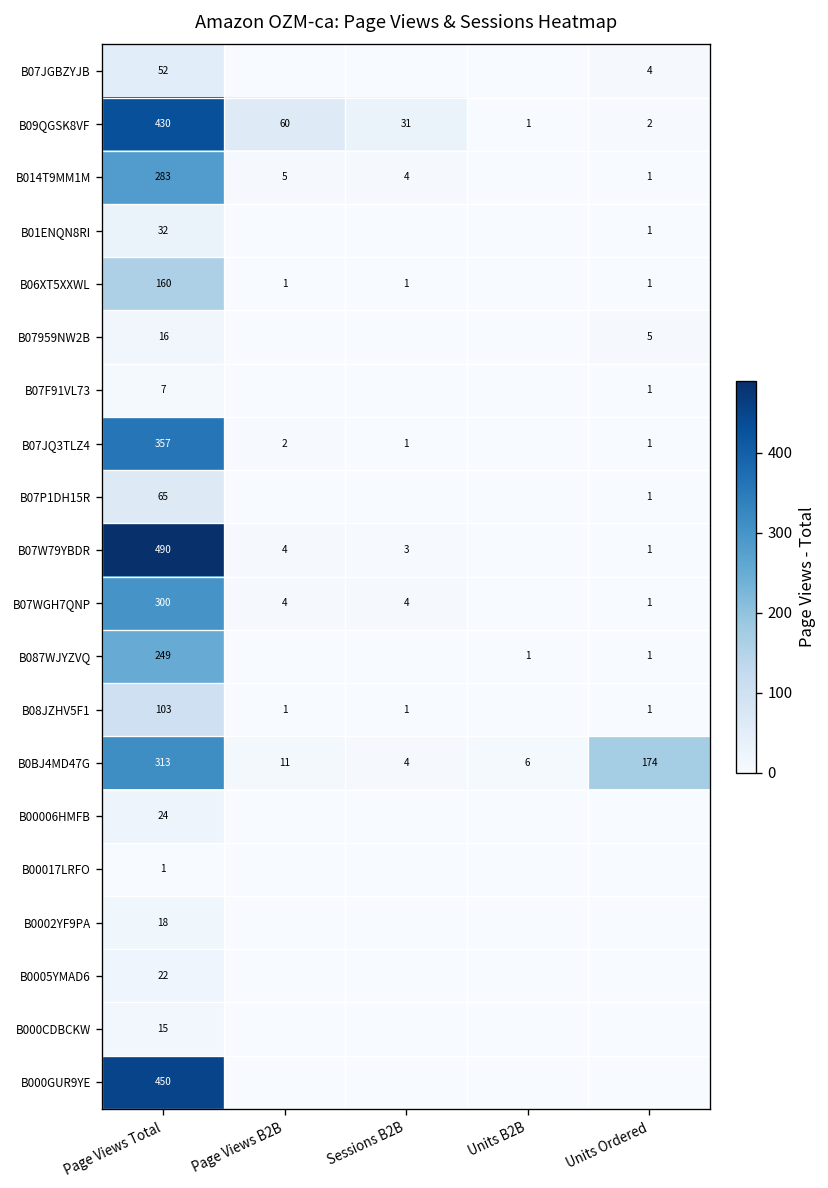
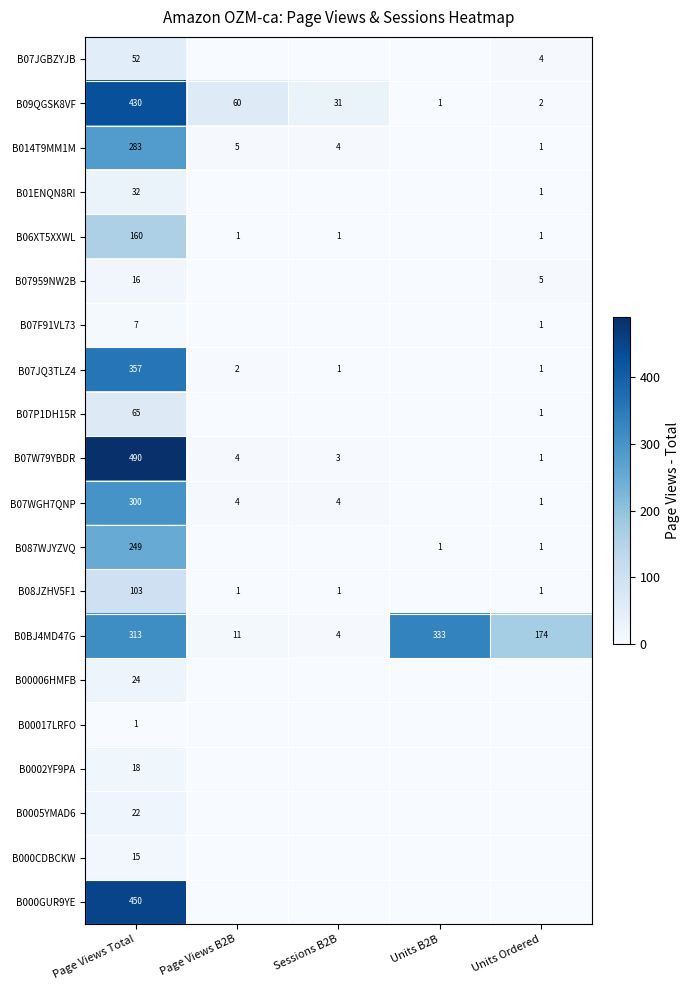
  {
    "B07JGBZYJB": {
      "Page Views Total": 52,
      "Units Ordered": 4
    },
    "B09QGSK8VF": {
      "Page Views Total": 430,
      "Page Views B2B": 60,
      "Sessions B2B": 31,
      "Units B2B": 1,
      "Units Ordered": 2
    },
    "B014T9MM1M": {
      "Page Views Total": 283,
      "Page Views B2B": 5,
      "Sessions B2B": 4,
      "Units Ordered": 1
    },
    "B01ENQN8RI": {
      "Page Views Total": 32,
      "Units Ordered": 1
    },
    "B06XT5XXWL": {
      "Page Views Total": 160,
      "Page Views B2B": 1,
      "Sessions B2B": 1,
      "Units Ordered": 1
    },
    "B07959NW2B": {
      "Page Views Total": 16,
      "Units Ordered": 5
    },
    "B07F91VL73": {
      "Page Views Total": 7,
      "Units Ordered": 1
    },
    "B07JQ3TLZ4": {
      "Page Views Total": 357,
      "Page Views B2B": 2,
      "Sessions B2B": 1,
      "Units Ordered": 1
    },
    "B07P1DH15R": {
      "Page Views Total": 65,
      "Units Ordered": 1
    },
    "B07W79YBDR": {
      "Page Views Total": 490,
      "Page Views B2B": 4,
      "Sessions B2B": 3,
      "Units Ordered": 1
    },
    "B07WGH7QNP": {
      "Page Views Total": 300,
      "Page Views B2B": 4,
      "Sessions B2B": 4,
      "Units Ordered": 1
    },
    "B087WJYZVQ": {
      "Page Views Total": 249,
      "Units B2B": 1,
      "Units Ordered": 1
    },
    "B08JZHV5F1": {
      "Page Views Total": 103,
      "Page Views B2B": 1,
      "Sessions B2B": 1,
      "Units Ordered": 1
    },
    "B0BJ4MD47G": {
      "Page Views Total": 313,
      "Page Views B2B": 11,
      "Sessions B2B": 4,
-     "Units B2B": 6,
+     "Units B2B": 333,
      "Units Ordered": 174
    },
    "B00006HMFB": {
      "Page Views Total": 24
    },
    "B00017LRFO": {
      "Page Views Total": 1
    },
    "B0002YF9PA": {
      "Page Views Total": 18
    },
    "B0005YMAD6": {
      "Page Views Total": 22
    },
    "B000CDBCKW": {
      "Page Views Total": 15
    },
    "B000GUR9YE": {
      "Page Views Total": 450
    }
  }
